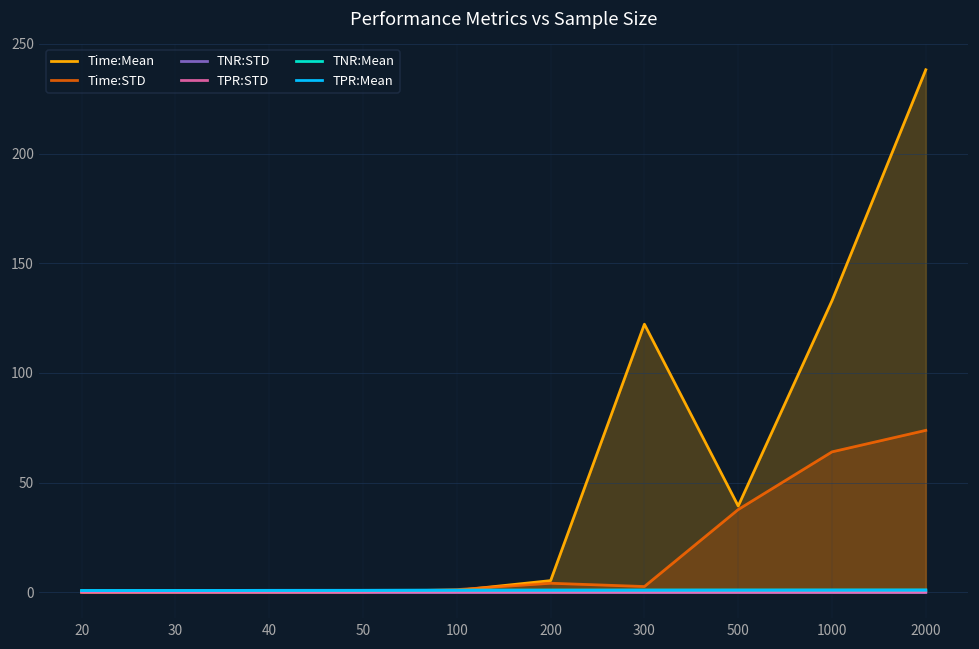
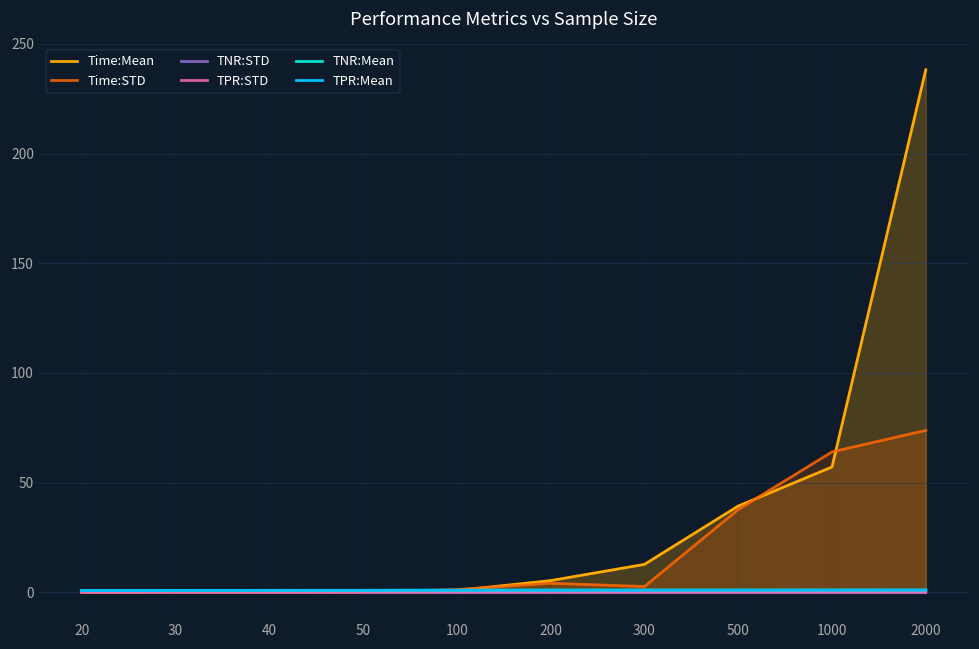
  {
    "Time:Mean": {
-     "300": 122,
+     "300": 13,
      "500": 39,
-     "1000": 133,
+     "1000": 57,
      "2000": 238
    },
    "Time:STD": {
      "300": 3,
      "500": 38,
      "1000": 64,
      "2000": 74
    }
  }
